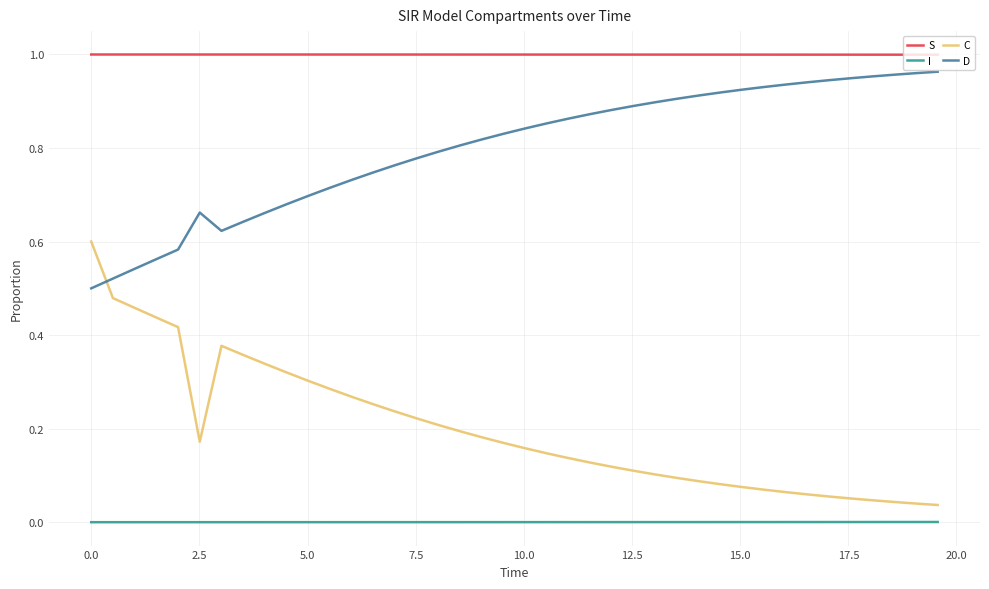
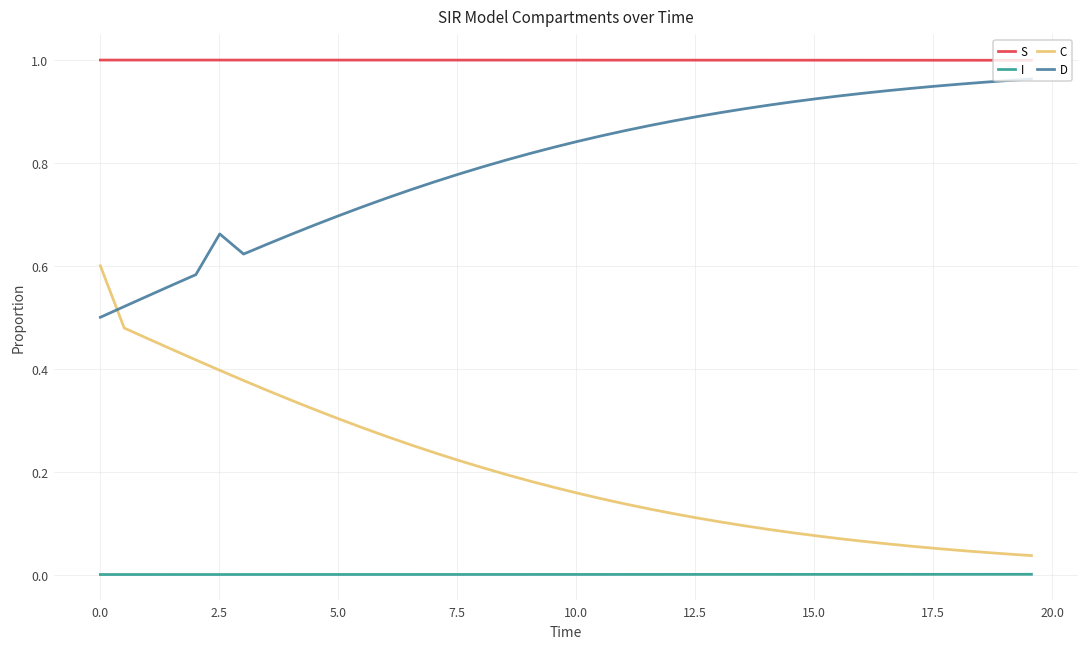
  {
    "S": {
      "0.0": 1.00,
      "2.5": 1.00
    },
    "C": {
      "0.0": 0.60,
-     "2.5": 0.17
+     "2.5": 0.40
    }
  }
